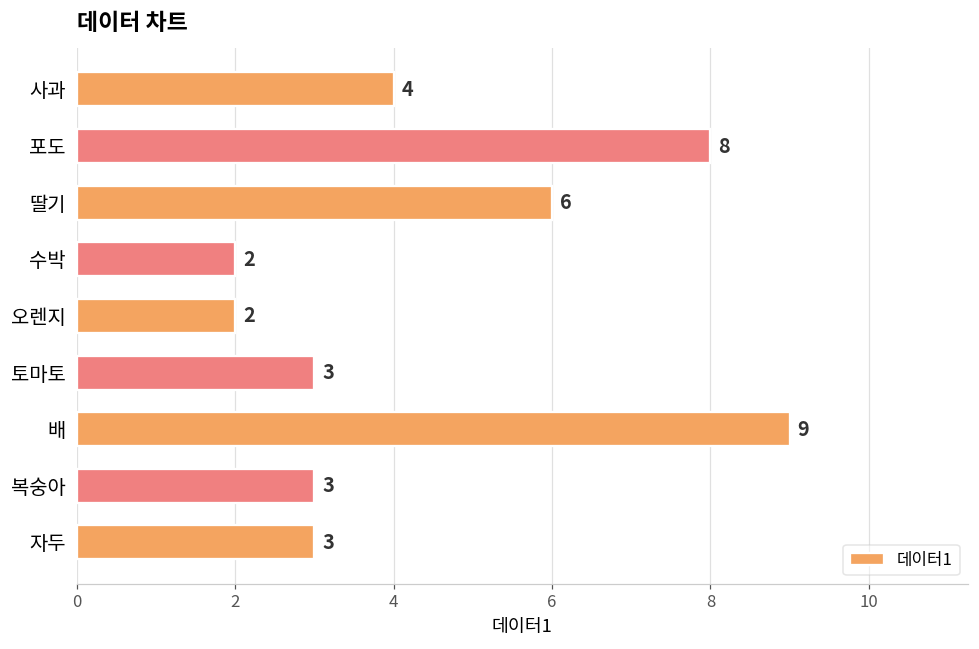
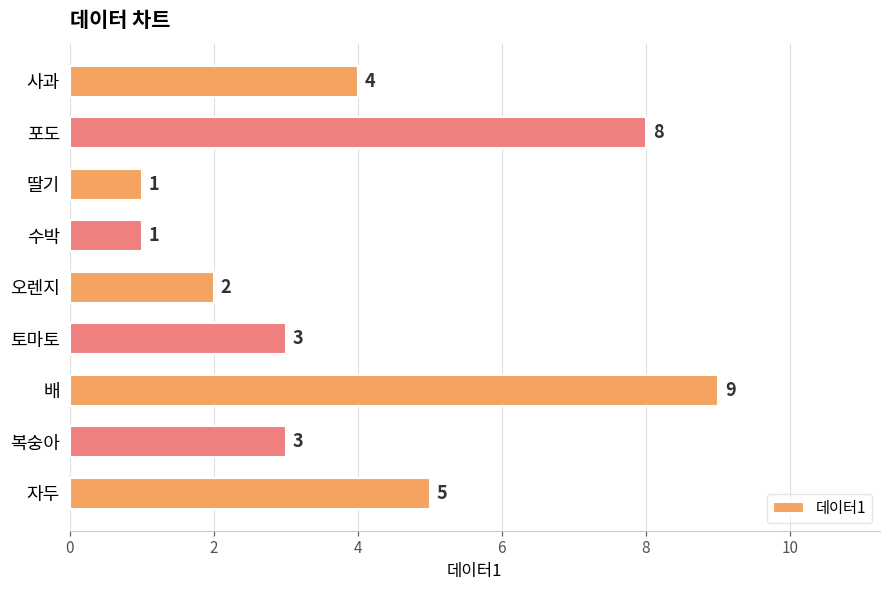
  {
    "사과": 4,
    "포도": 8,
-   "딸기": 6,
-   "수박": 2,
+   "딸기": 1,
+   "수박": 1,
    "오렌지": 2,
    "토마토": 3,
    "배": 9,
    "복숭아": 3,
-   "자두": 3
+   "자두": 5
  }
